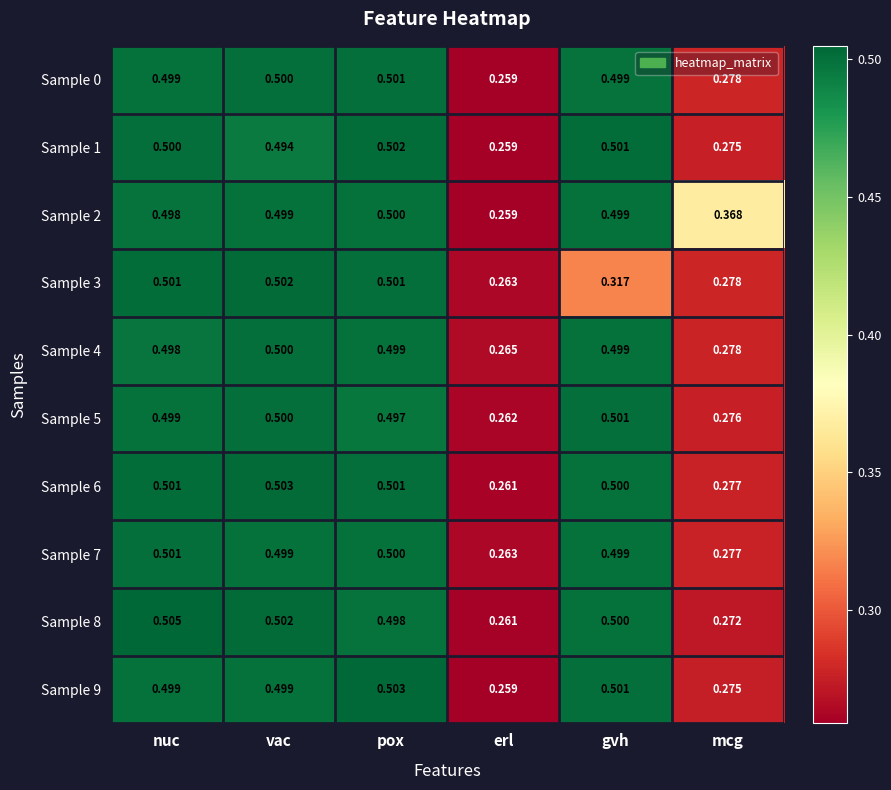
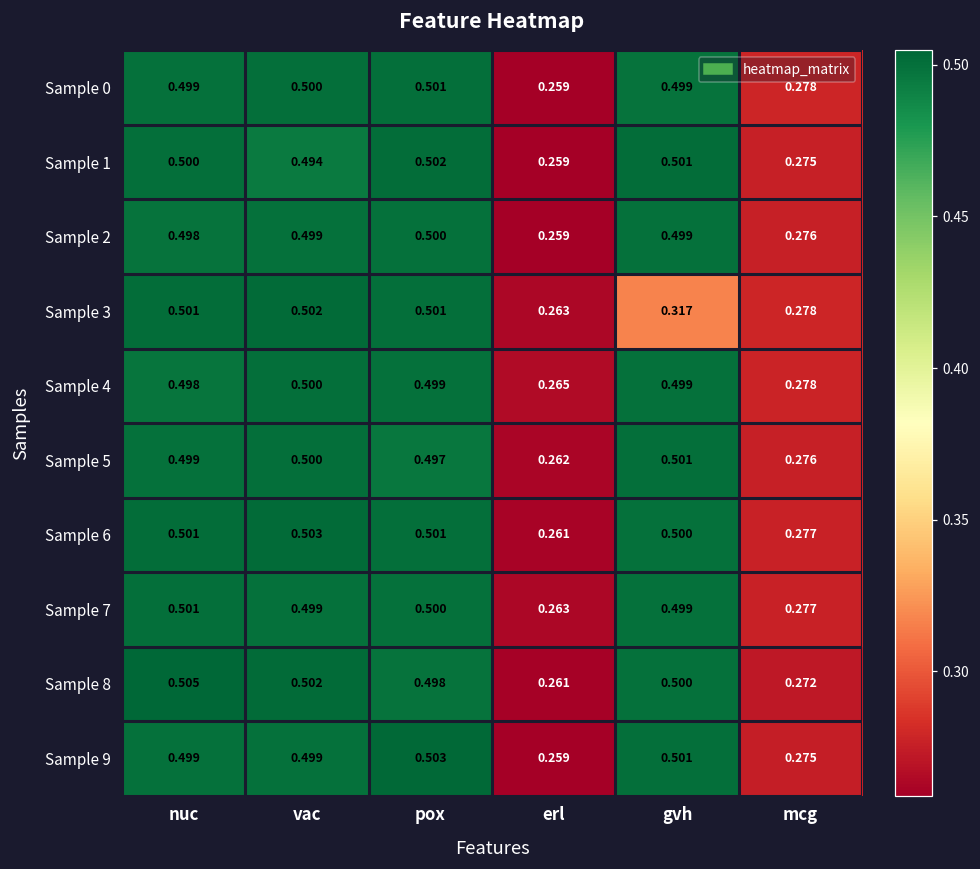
  {
    "Sample 0": {
      "nuc": 0.499,
      "vac": 0.500,
      "pox": 0.501,
      "erl": 0.259,
      "gvh": 0.499
    },
    "Sample 1": {
      "nuc": 0.500,
      "vac": 0.494,
      "pox": 0.502,
      "erl": 0.259,
      "gvh": 0.501,
      "mcg": 0.275
    },
    "Sample 2": {
      "nuc": 0.498,
      "vac": 0.499,
      "pox": 0.500,
      "erl": 0.259,
      "gvh": 0.499,
-     "mcg": 0.368
+     "mcg": 0.276
    },
    "Sample 3": {
      "nuc": 0.501,
      "vac": 0.502,
      "pox": 0.501,
      "erl": 0.263,
      "gvh": 0.317,
      "mcg": 0.278
    },
    "Sample 4": {
      "nuc": 0.498,
      "vac": 0.500,
      "pox": 0.499,
      "erl": 0.265,
      "gvh": 0.499,
      "mcg": 0.278
    },
    "Sample 5": {
      "nuc": 0.499,
      "vac": 0.500,
      "pox": 0.497,
      "erl": 0.262,
      "gvh": 0.501,
      "mcg": 0.276
    },
    "Sample 6": {
      "nuc": 0.501,
      "vac": 0.503,
      "pox": 0.501,
      "erl": 0.261,
      "gvh": 0.500,
      "mcg": 0.277
    },
    "Sample 7": {
      "nuc": 0.501,
      "vac": 0.499,
      "pox": 0.500,
      "erl": 0.263,
      "gvh": 0.499,
      "mcg": 0.277
    },
    "Sample 8": {
      "nuc": 0.505,
      "vac": 0.502,
      "pox": 0.498,
      "erl": 0.261,
      "gvh": 0.500,
      "mcg": 0.272
    },
    "Sample 9": {
      "nuc": 0.499,
      "vac": 0.499,
      "pox": 0.503,
      "erl": 0.259,
      "gvh": 0.501,
      "mcg": 0.275
    }
  }
